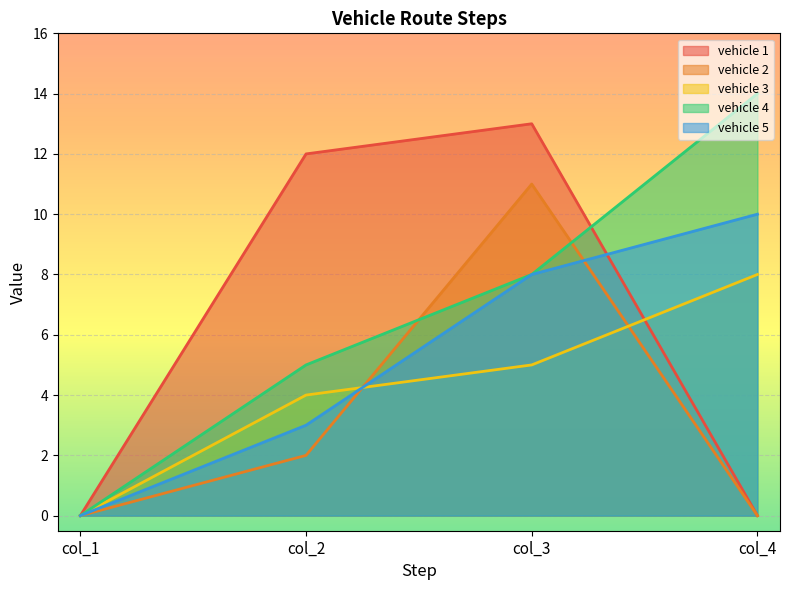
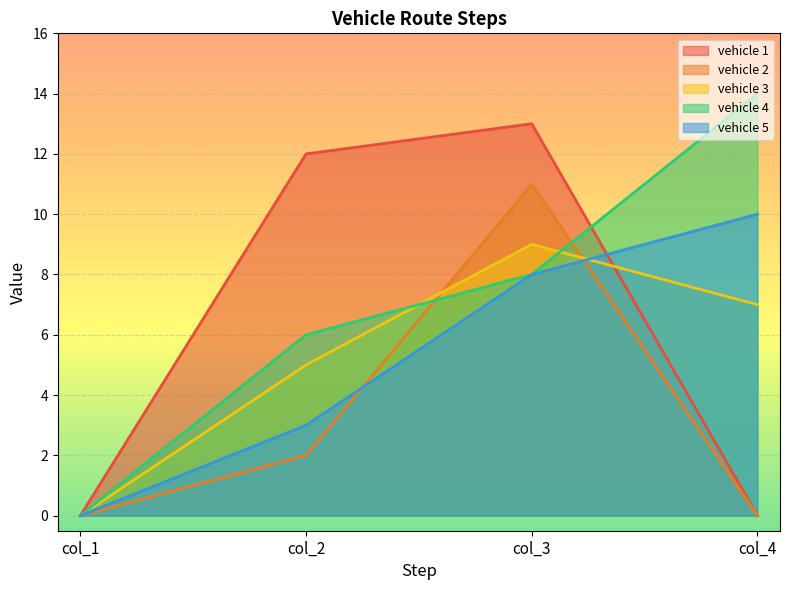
  {
    "vehicle 3": {
-     "col_2": 4,
-     "col_3": 5,
-     "col_4": 8
+     "col_2": 5,
+     "col_3": 9,
+     "col_4": 7
    },
    "vehicle 4": {
-     "col_2": 5
+     "col_2": 6
    },
    "vehicle 5": {
      "col_2": 3,
      "col_4": 10
    }
  }
